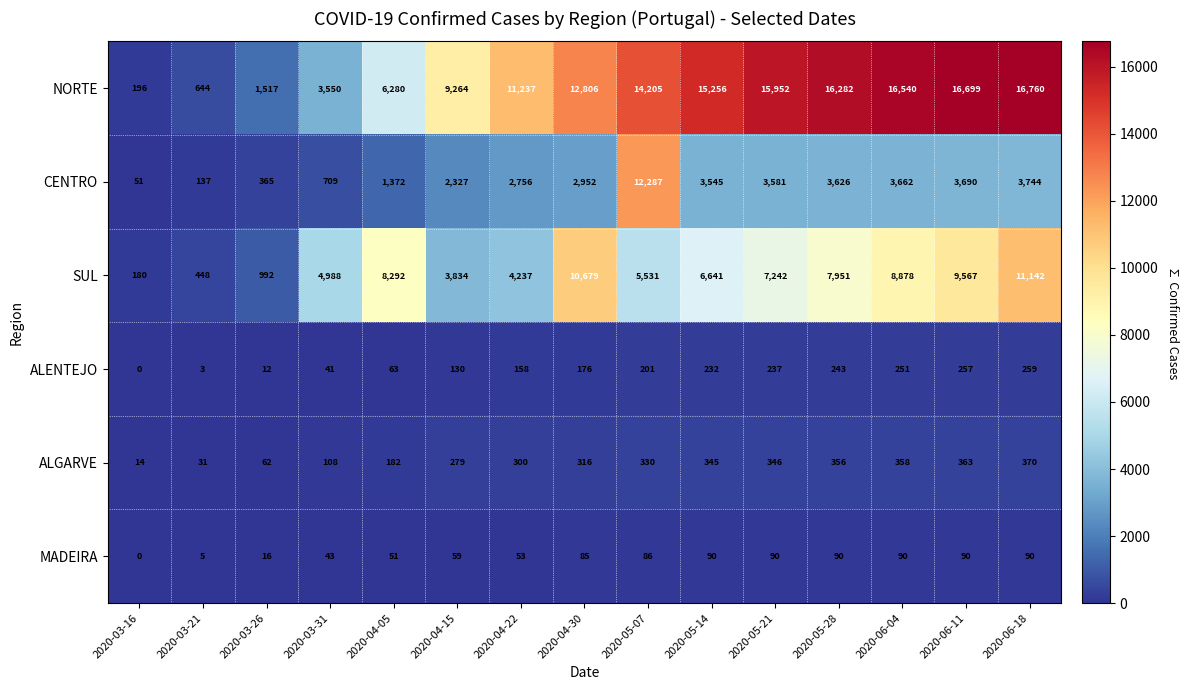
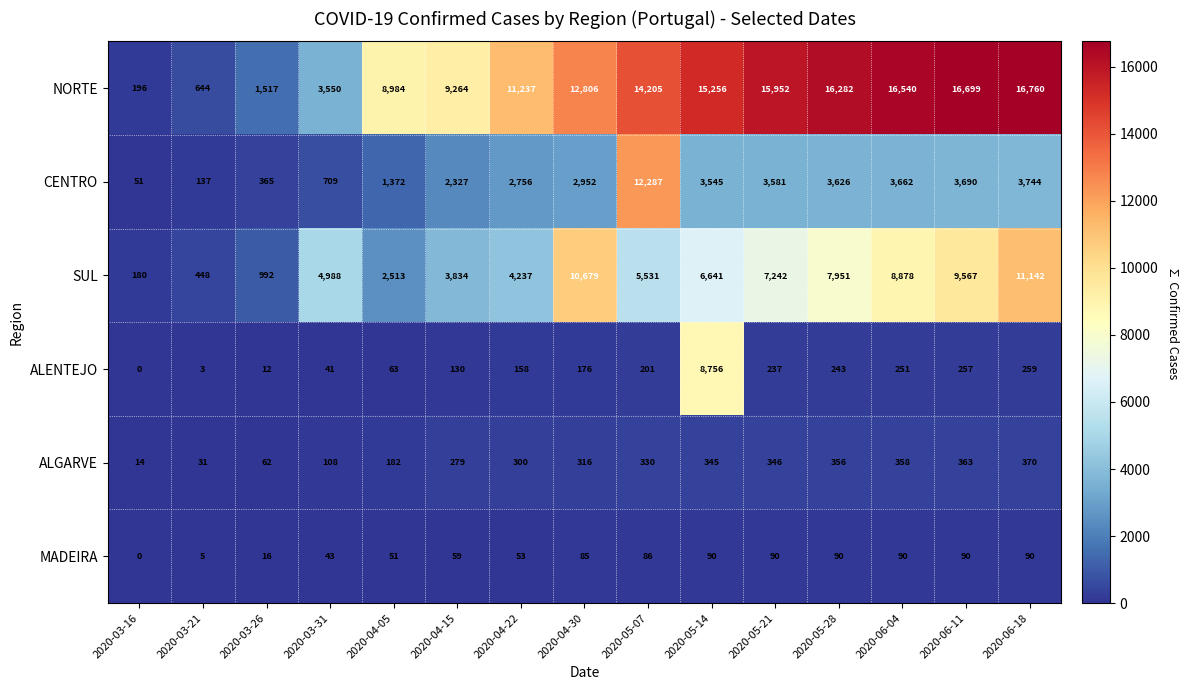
  {
    "NORTE": {
      "2020-03-16": "196",
      "2020-03-21": "644",
      "2020-03-26": "1,517",
      "2020-03-31": "3,550",
-     "2020-04-05": "6,280",
+     "2020-04-05": "8,984",
      "2020-04-15": "9,264",
      "2020-04-22": "11,237",
      "2020-04-30": "12,806",
      "2020-05-07": "14,205",
      "2020-05-14": "15,256",
      "2020-05-21": "15,952",
      "2020-05-28": "16,282",
      "2020-06-04": "16,540",
      "2020-06-11": "16,699",
      "2020-06-18": "16,760"
    },
    "CENTRO": {
      "2020-03-16": "51",
      "2020-03-21": "137",
      "2020-03-26": "365",
      "2020-03-31": "709",
      "2020-04-05": "1,372",
      "2020-04-15": "2,327",
      "2020-04-22": "2,756",
      "2020-04-30": "2,952",
      "2020-05-07": "12,287",
      "2020-05-14": "3,545",
      "2020-05-21": "3,581",
      "2020-05-28": "3,626",
      "2020-06-04": "3,662",
      "2020-06-11": "3,690",
      "2020-06-18": "3,744"
    },
    "SUL": {
      "2020-03-16": "180",
      "2020-03-21": "448",
      "2020-03-26": "992",
      "2020-03-31": "4,988",
-     "2020-04-05": "8,292",
+     "2020-04-05": "2,513",
      "2020-04-15": "3,834",
      "2020-04-22": "4,237",
      "2020-04-30": "10,679",
      "2020-05-07": "5,531",
      "2020-05-14": "6,641",
      "2020-05-21": "7,242",
      "2020-05-28": "7,951",
      "2020-06-04": "8,878",
      "2020-06-11": "9,567",
      "2020-06-18": "11,142"
    },
    "ALENTEJO": {
      "2020-03-16": "0",
      "2020-03-21": "3",
      "2020-03-26": "12",
      "2020-03-31": "41",
      "2020-04-05": "63",
      "2020-04-15": "130",
      "2020-04-22": "158",
      "2020-04-30": "176",
      "2020-05-07": "201",
-     "2020-05-14": "232",
+     "2020-05-14": "8,756",
      "2020-05-21": "237",
      "2020-05-28": "243",
      "2020-06-04": "251",
      "2020-06-11": "257",
      "2020-06-18": "259"
    },
    "ALGARVE": {
      "2020-03-16": "14",
      "2020-03-21": "31",
      "2020-03-26": "62",
      "2020-03-31": "108",
      "2020-04-05": "182",
      "2020-04-15": "279",
      "2020-04-22": "300",
      "2020-04-30": "316",
      "2020-05-07": "330",
      "2020-05-14": "345",
      "2020-05-21": "346",
      "2020-05-28": "356",
      "2020-06-04": "358",
      "2020-06-11": "363",
      "2020-06-18": "370"
    },
    "MADEIRA": {
      "2020-03-16": "0",
      "2020-03-21": "5",
      "2020-03-26": "16",
      "2020-03-31": "43",
      "2020-04-05": "51",
      "2020-04-15": "59",
      "2020-04-22": "53",
      "2020-04-30": "85",
      "2020-05-07": "86",
      "2020-05-14": "90",
      "2020-05-21": "90",
      "2020-05-28": "90",
      "2020-06-04": "90",
      "2020-06-11": "90",
      "2020-06-18": "90"
    }
  }
